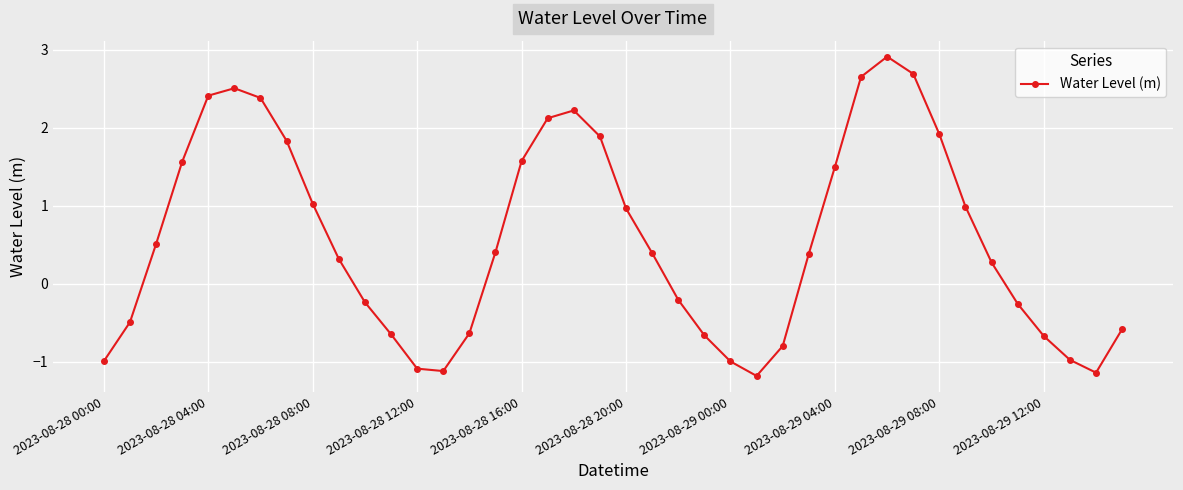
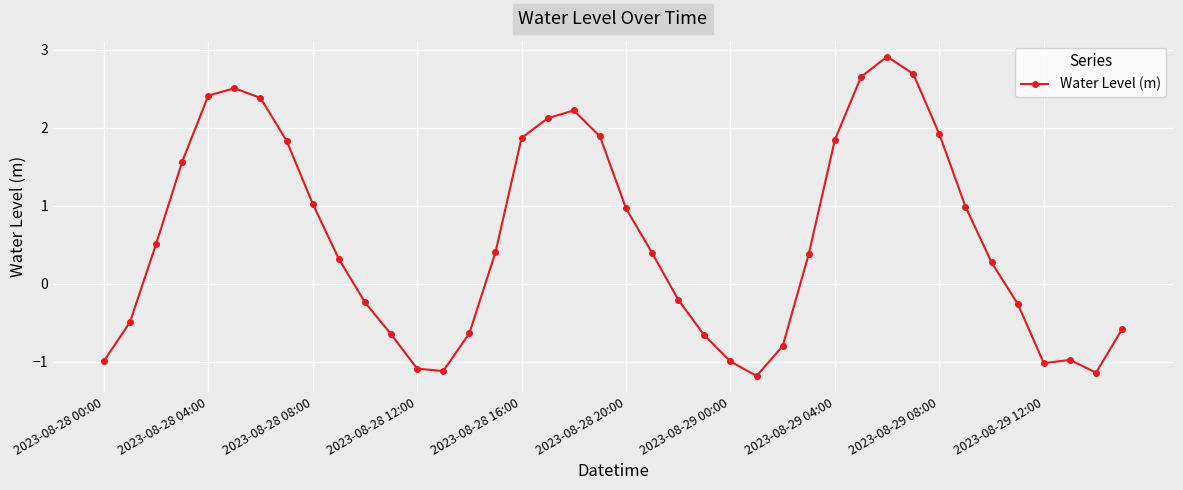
  {
    "2023-08-28 00:00": -1.0,
    "2023-08-28 04:00": 2.4,
    "2023-08-28 08:00": 1.0,
    "2023-08-28 12:00": -1.1,
-   "2023-08-28 16:00": 1.6,
+   "2023-08-28 16:00": 1.9,
    "2023-08-28 20:00": 1.0,
    "2023-08-29 00:00": -1.0,
-   "2023-08-29 04:00": 1.5,
+   "2023-08-29 04:00": 1.8,
    "2023-08-29 08:00": 1.9,
-   "2023-08-29 12:00": -0.7
+   "2023-08-29 12:00": -1.0
  }
